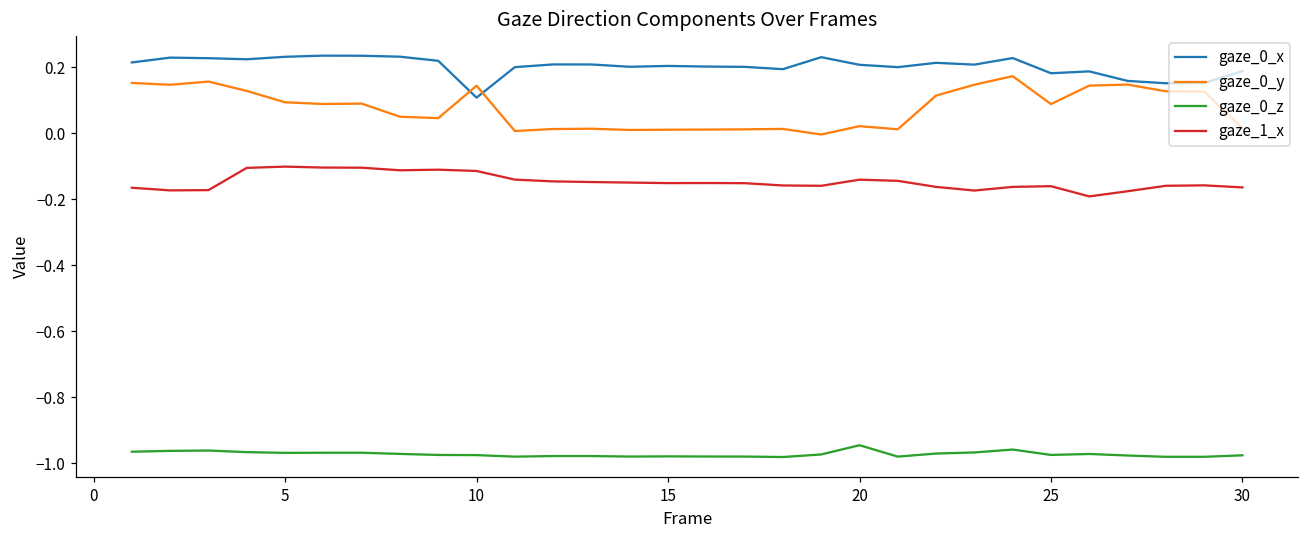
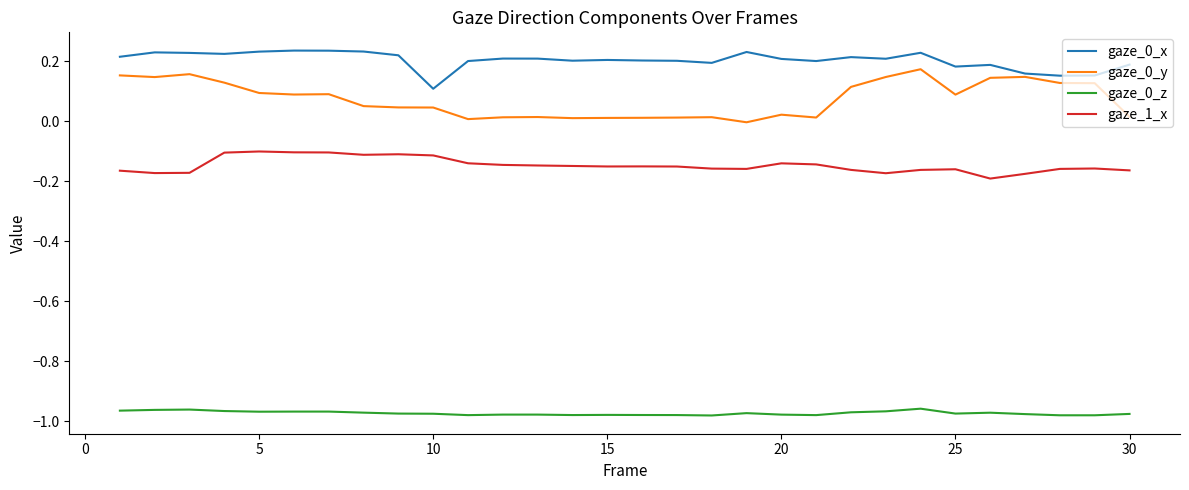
  {
    "gaze_0_x": {
      "5": 0.23,
      "10": 0.11,
      "15": 0.20,
      "20": 0.21,
      "25": 0.18
    },
    "gaze_0_y": {
      "5": 0.09,
-     "10": 0.14,
+     "10": 0.05,
      "15": 0.01,
      "20": 0.02,
      "25": 0.09
    },
    "gaze_0_z": {
      "5": -0.97,
      "10": -0.98,
      "15": -0.98,
-     "20": -0.95,
+     "20": -0.98,
      "25": -0.97,
      "30": -0.98
    },
    "gaze_1_x": {
      "5": -0.10,
      "10": -0.11,
      "15": -0.15,
      "20": -0.14,
      "25": -0.16,
      "30": -0.16
    }
  }
